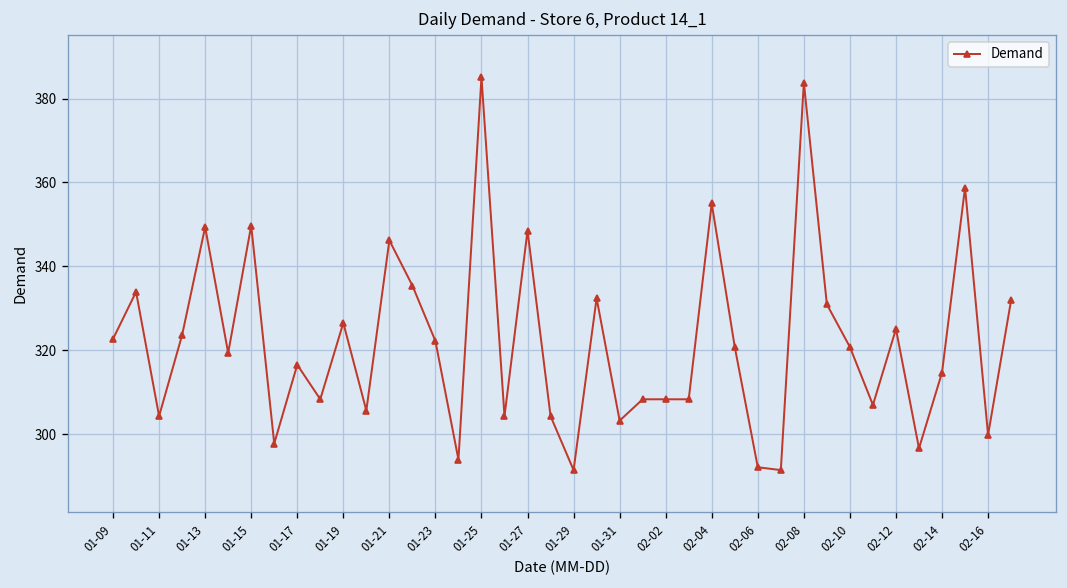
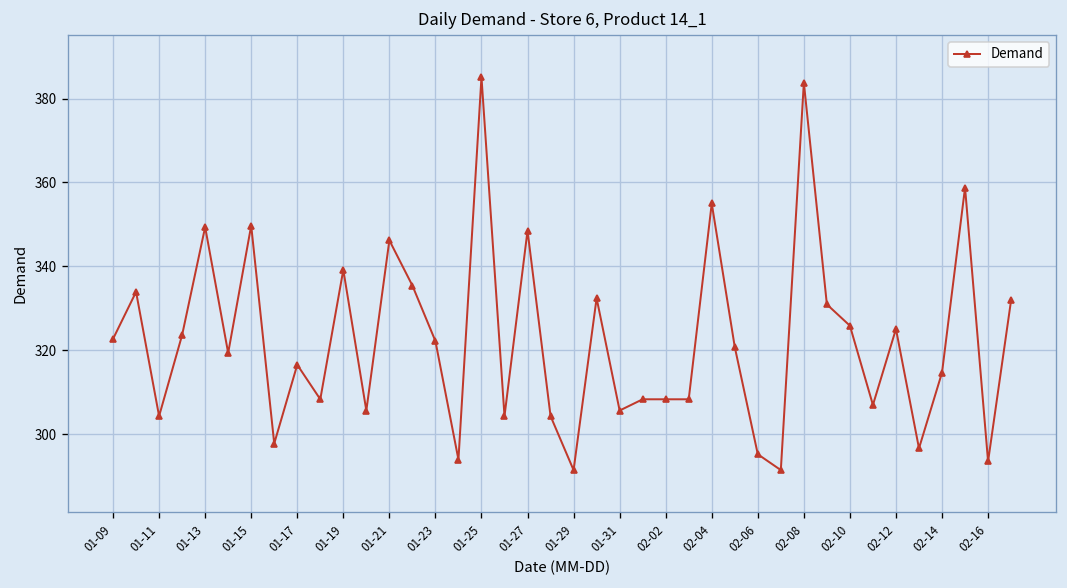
  {
    "01-09": 323,
    "01-11": 304,
    "01-13": 349,
    "01-15": 350,
    "01-17": 317,
-   "01-19": 327,
+   "01-19": 339,
    "01-21": 346,
    "01-23": 322,
    "01-25": 385,
    "01-27": 349,
    "01-29": 291,
-   "01-31": 303,
+   "01-31": 306,
    "02-02": 308,
    "02-04": 355,
-   "02-06": 292,
+   "02-06": 295,
    "02-08": 384,
-   "02-10": 321,
+   "02-10": 326,
    "02-12": 325,
    "02-14": 315,
-   "02-16": 300
+   "02-16": 294
  }
